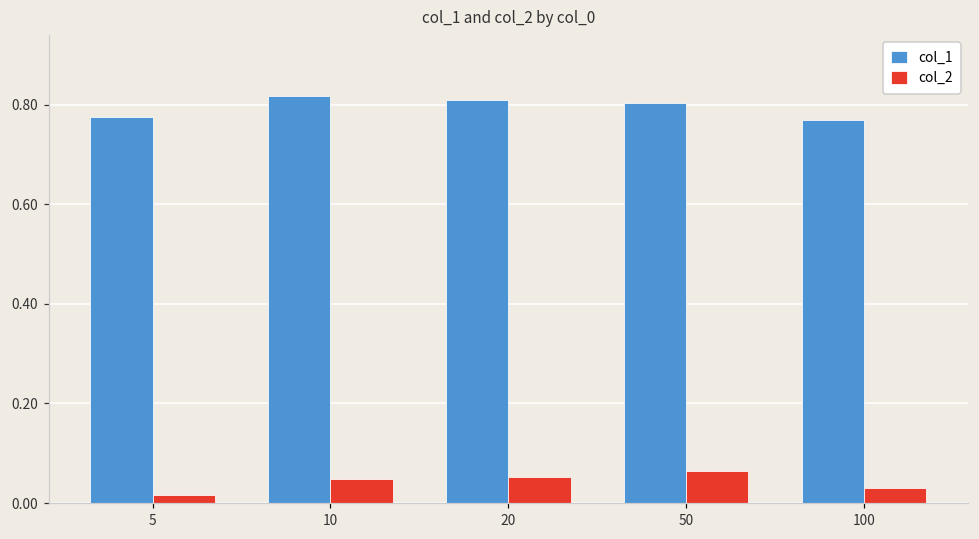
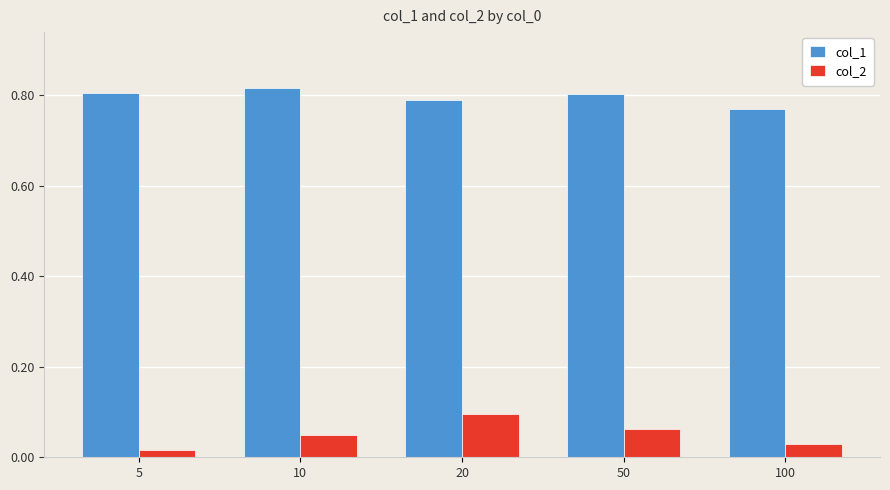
  {
    "col_1": {
-     "5": 0.78,
+     "5": 0.81,
      "10": 0.82,
-     "20": 0.81,
+     "20": 0.79,
      "50": 0.80,
      "100": 0.77
    },
    "col_2": {
      "5": 0.02,
      "10": 0.05,
-     "20": 0.05,
+     "20": 0.09,
      "50": 0.06,
      "100": 0.03
    }
  }
